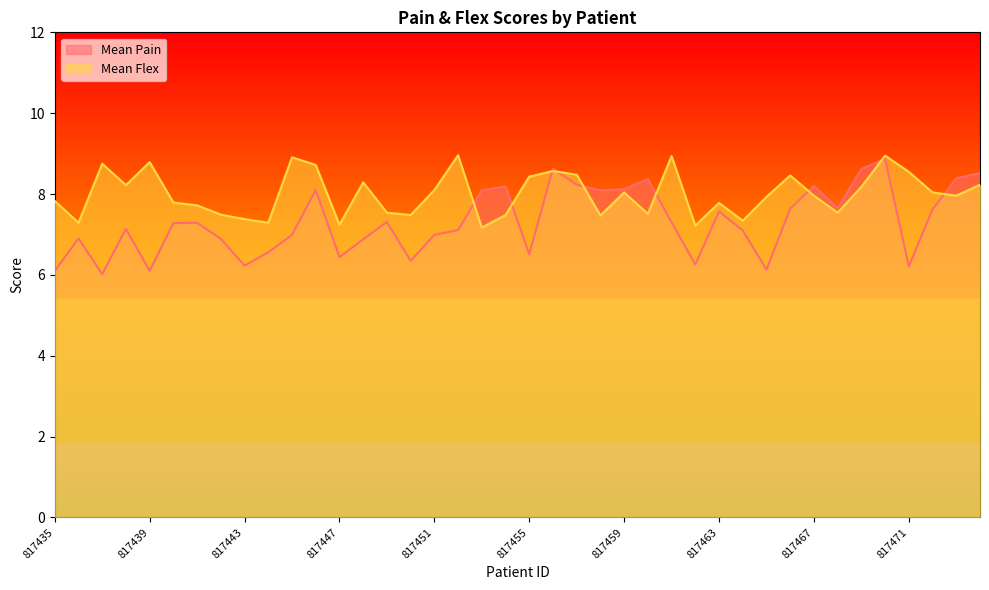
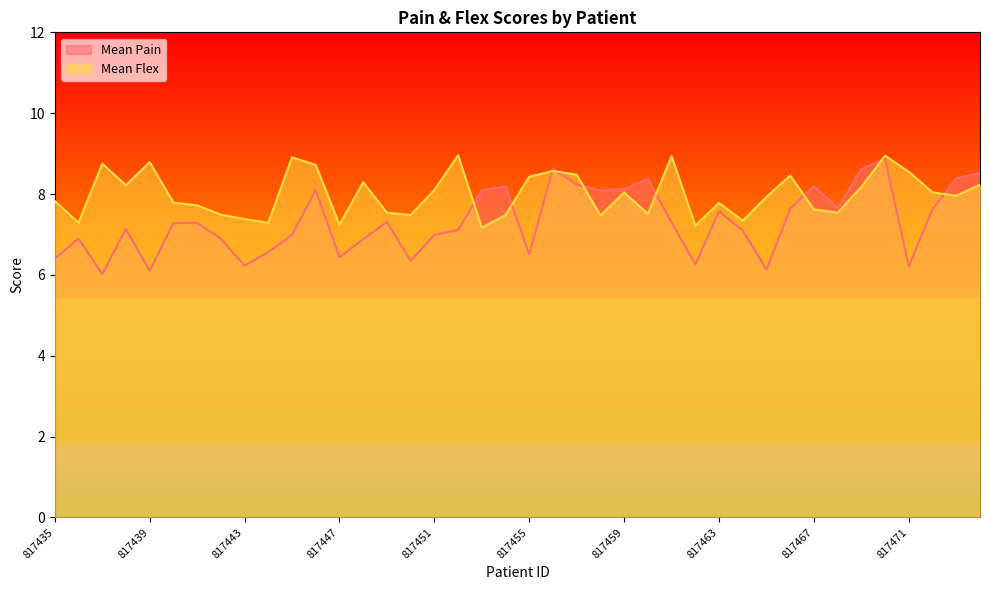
  {
    "Mean Pain": {
-     "817435": 6.1,
+     "817435": 6.4,
      "817439": 6.1,
      "817443": 6.2,
      "817447": 6.4,
      "817451": 7.0,
      "817455": 6.5,
      "817459": 8.1,
      "817463": 7.6,
      "817467": 8.2,
      "817471": 6.2
    },
    "Mean Flex": {
      "817435": 7.8,
      "817439": 8.8,
      "817443": 7.4,
      "817447": 7.2,
      "817451": 8.1,
      "817455": 8.4,
      "817459": 8.0,
      "817463": 7.8,
-     "817467": 8.0,
+     "817467": 7.6,
      "817471": 8.6
    }
  }
